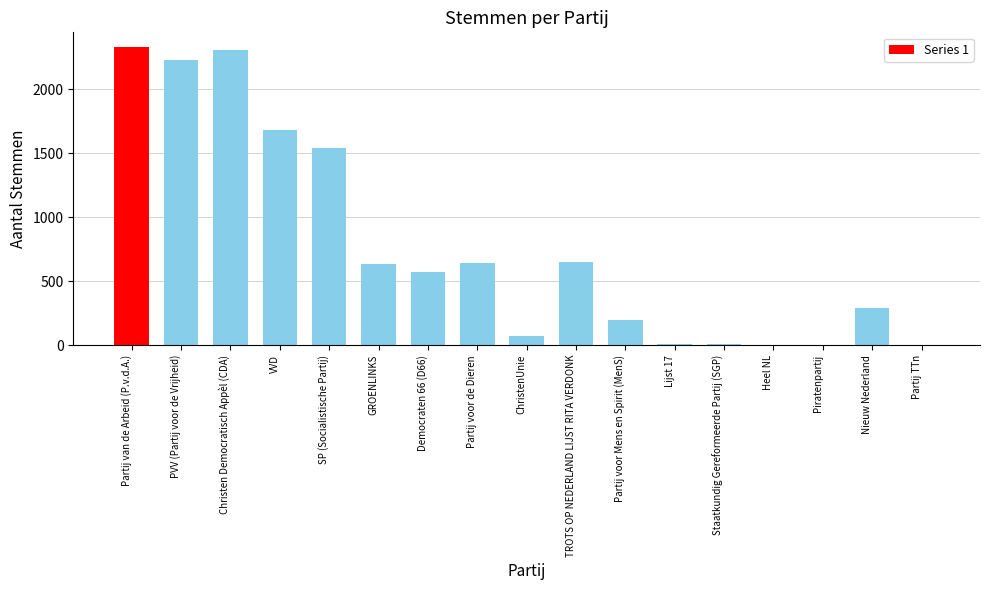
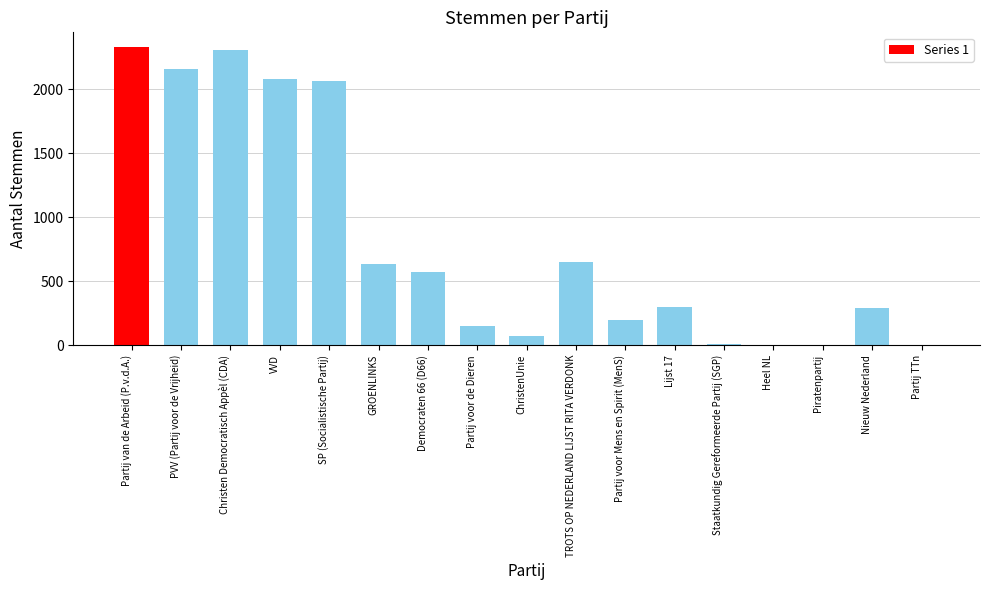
  {
    "Partij van de Arbeid (P.v.d.A.)": 2330,
-   "PVV (Partij voor de Vrijheid)": 2230,
+   "PVV (Partij voor de Vrijheid)": 2160,
    "Christen Democratisch Appèl (CDA)": 2310,
-   "VVD": 1680,
-   "SP (Socialistische Partij)": 1540,
+   "VVD": 2080,
+   "SP (Socialistische Partij)": 2060,
    "GROENLINKS": 640,
    "Democraten 66 (D66)": 570,
-   "Partij voor de Dieren": 640,
+   "Partij voor de Dieren": 150,
    "ChristenUnie": 80,
    "TROTS OP NEDERLAND LIJST RITA VERDONK": 650,
    "Partij voor Mens en Spirit (MenS)": 200,
-   "Lijst 17": 10,
+   "Lijst 17": 300,
    "Nieuw Nederland": 290
  }
